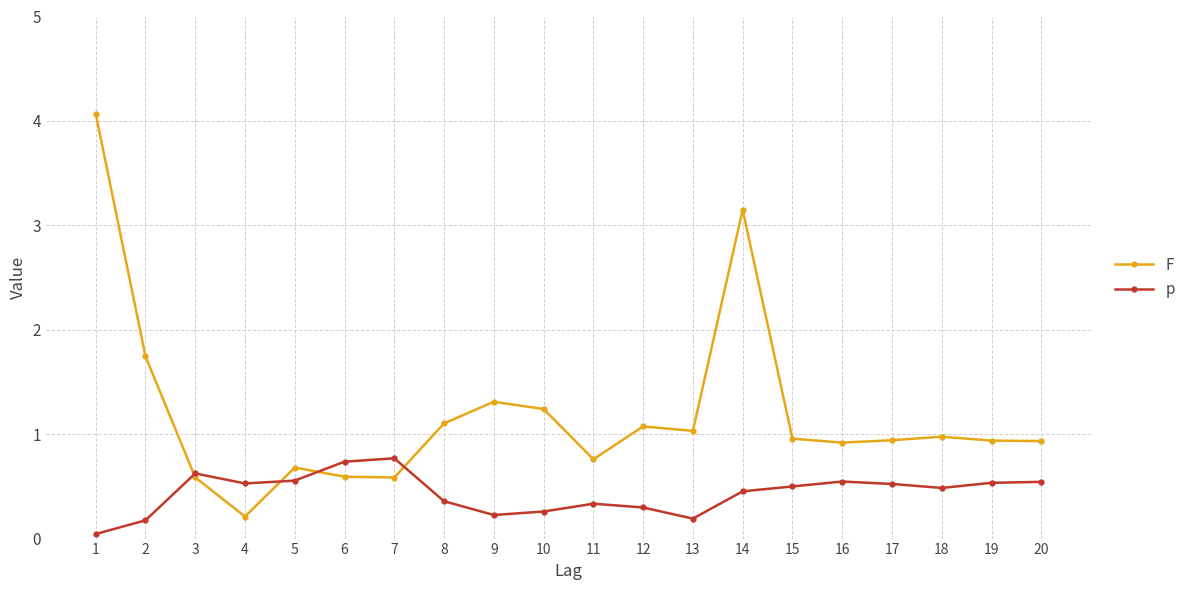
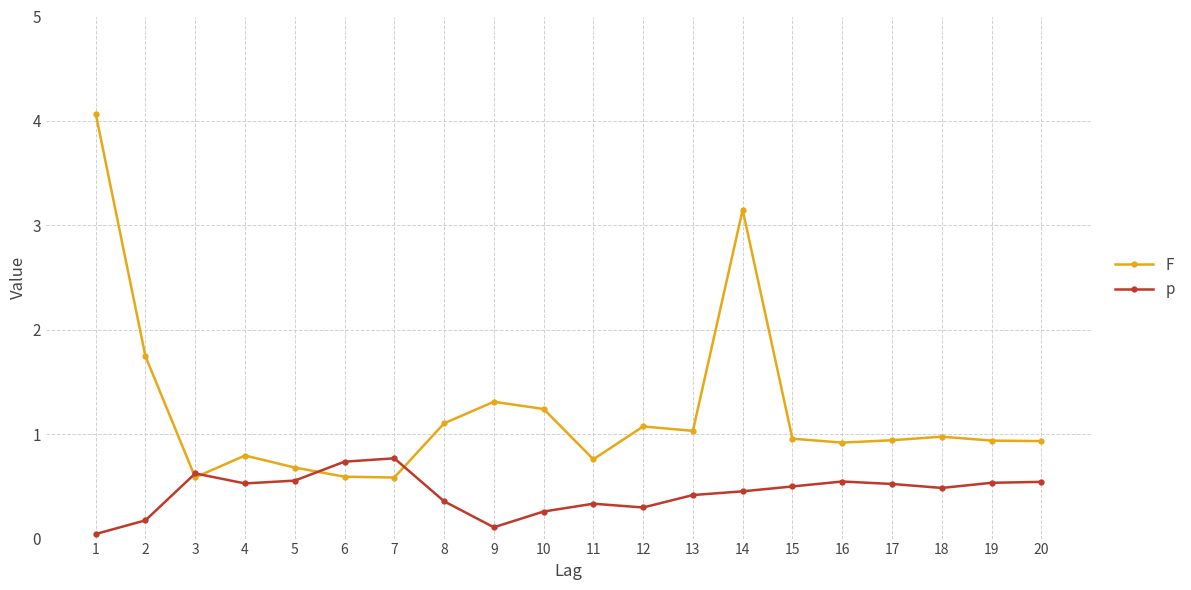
  {
    "F": {
      "1": 4.07,
      "2": 1.75,
      "3": 0.59,
-     "4": 0.21,
+     "4": 0.80,
      "5": 0.68,
      "6": 0.59,
      "7": 0.58,
      "8": 1.10,
      "9": 1.31,
      "10": 1.24,
      "11": 0.76,
      "12": 1.07,
      "13": 1.03,
      "14": 3.15,
      "15": 0.96,
      "16": 0.92,
      "17": 0.94,
      "18": 0.98,
      "19": 0.94,
      "20": 0.93
    },
    "p": {
      "1": 0.04,
      "2": 0.17,
      "3": 0.62,
      "4": 0.53,
      "5": 0.56,
      "6": 0.74,
      "7": 0.77,
      "8": 0.36,
-     "9": 0.23,
+     "9": 0.11,
      "10": 0.26,
      "11": 0.33,
      "12": 0.30,
-     "13": 0.19,
+     "13": 0.42,
      "14": 0.45,
      "15": 0.50,
      "16": 0.55,
      "17": 0.52,
      "18": 0.48,
      "19": 0.53,
      "20": 0.54
    }
  }
